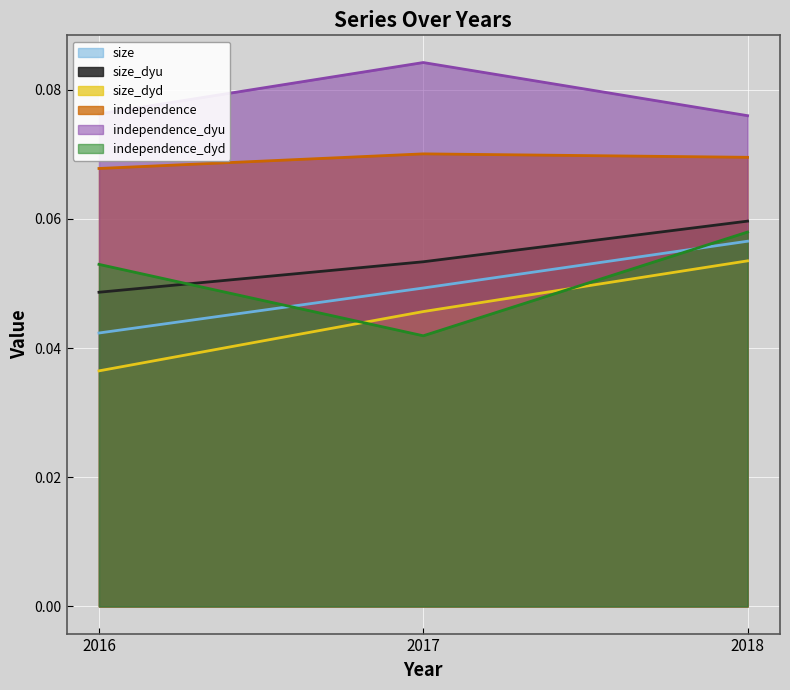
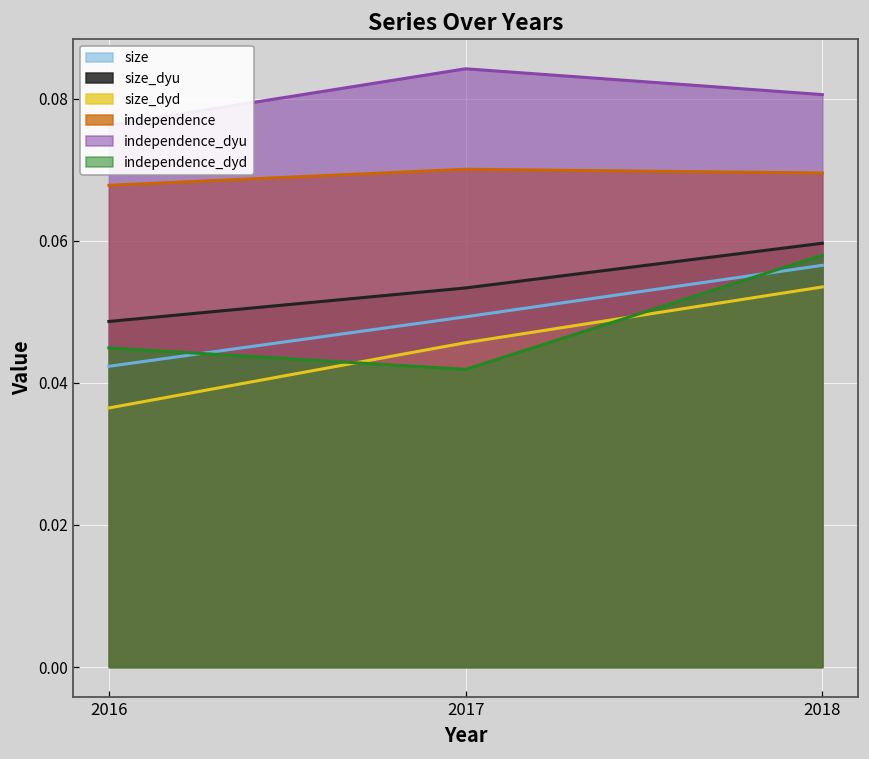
  {
    "size": {
      "2016": 0.042,
      "2017": 0.049,
      "2018": 0.057
    },
    "size_dyu": {
      "2016": 0.049,
      "2017": 0.053,
      "2018": 0.060
    },
    "size_dyd": {
      "2016": 0.036,
      "2017": 0.046,
      "2018": 0.053
    },
    "independence": {
      "2016": 0.068,
      "2017": 0.070,
      "2018": 0.070
    },
    "independence_dyu": {
      "2017": 0.084,
-     "2018": 0.076
+     "2018": 0.081
    },
    "independence_dyd": {
-     "2016": 0.053,
+     "2016": 0.045,
      "2017": 0.042,
      "2018": 0.058
    }
  }
